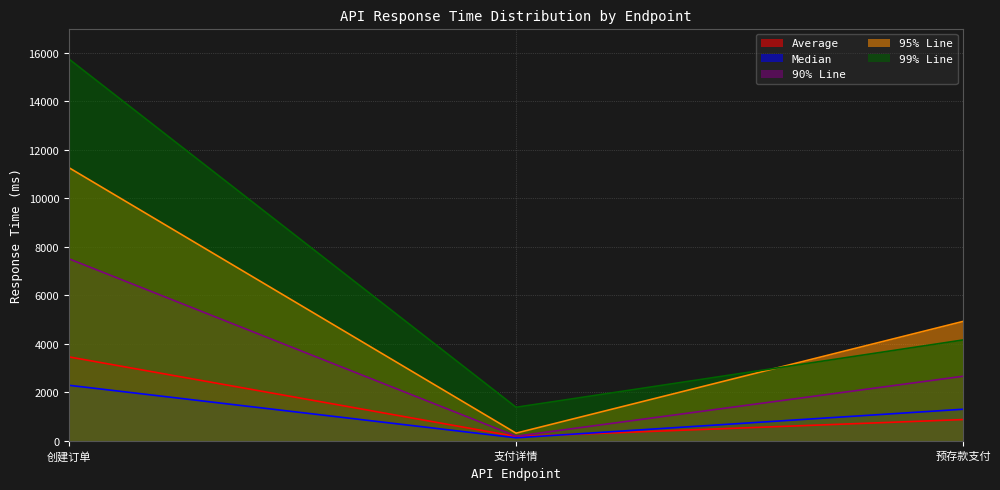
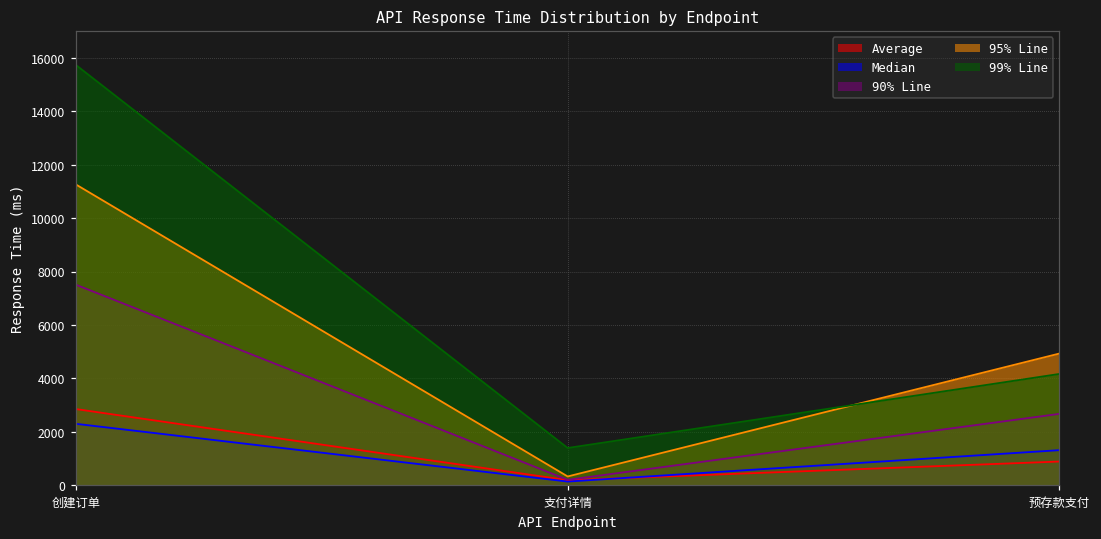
  {
    "Average": {
-     "创建订单": 3500,
+     "创建订单": 2800,
      "预存款支付": 900
    },
    "Median": {
      "创建订单": 2300,
      "预存款支付": 1300
    },
    "90% Line": {
      "创建订单": 7500,
      "预存款支付": 2700
    },
    "95% Line": {
      "创建订单": 11300,
      "支付详情": 300,
      "预存款支付": 4900
    },
    "99% Line": {
      "创建订单": 15700,
      "支付详情": 1400,
      "预存款支付": 4200
    }
  }
